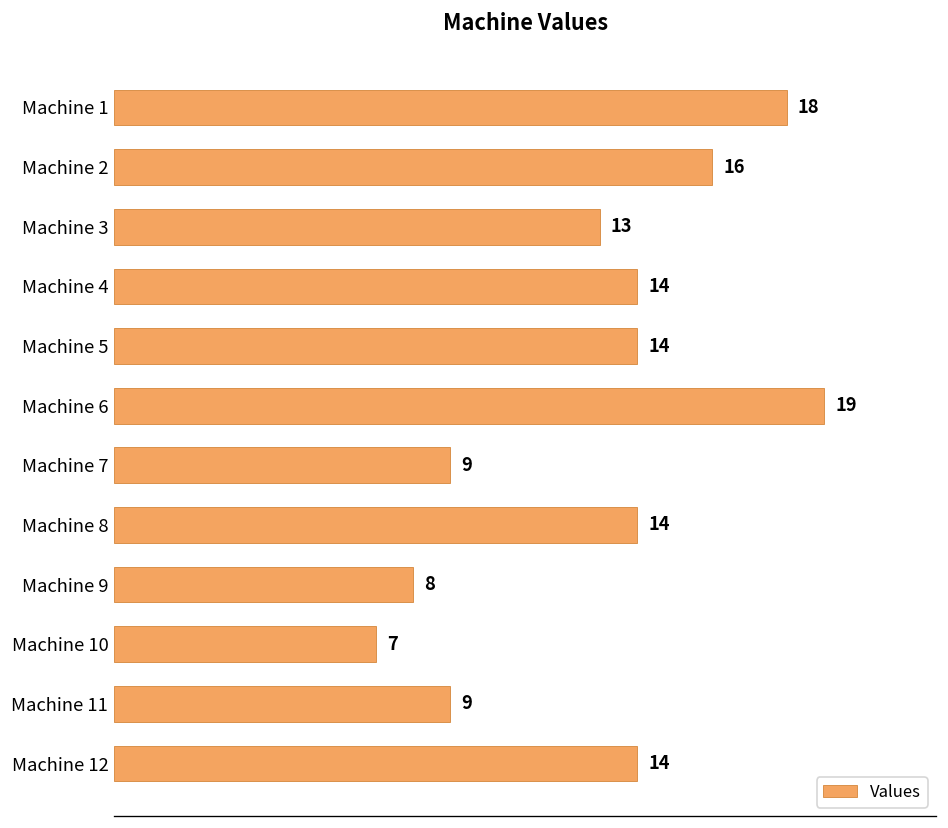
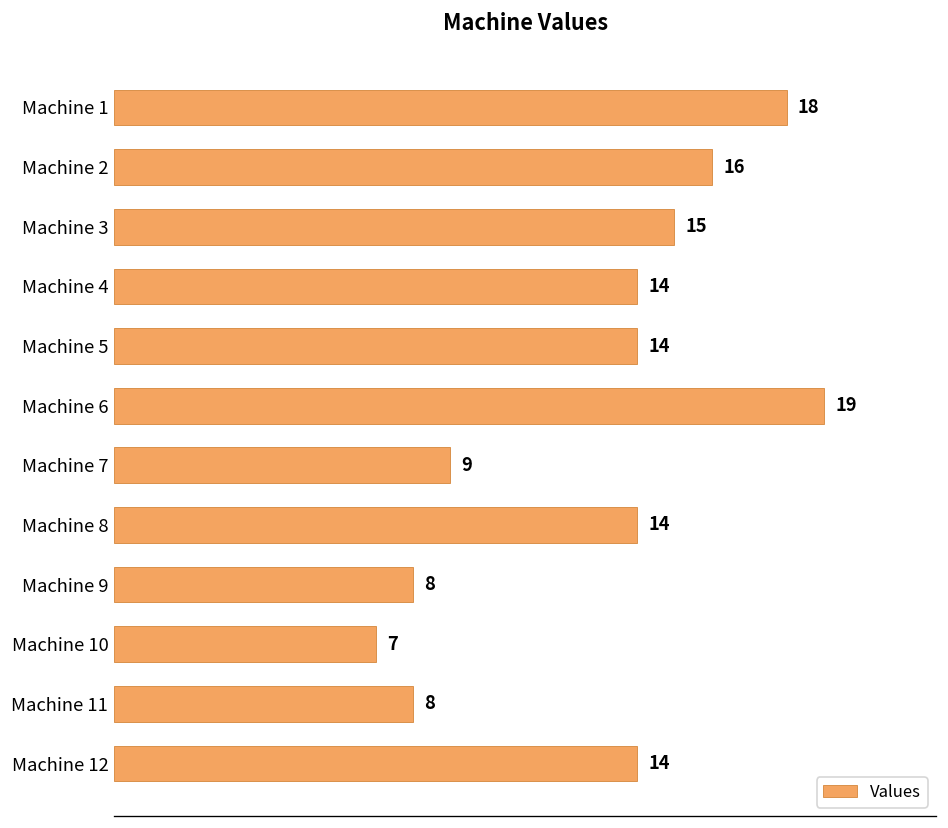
  {
    "Machine 1": 18,
    "Machine 2": 16,
-   "Machine 3": 13,
+   "Machine 3": 15,
    "Machine 4": 14,
    "Machine 5": 14,
    "Machine 6": 19,
    "Machine 7": 9,
    "Machine 8": 14,
    "Machine 9": 8,
    "Machine 10": 7,
-   "Machine 11": 9,
+   "Machine 11": 8,
    "Machine 12": 14
  }
